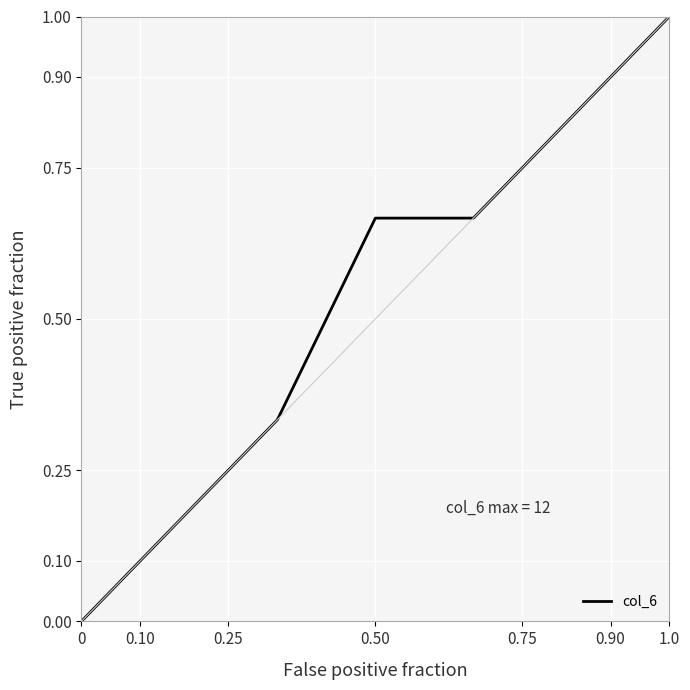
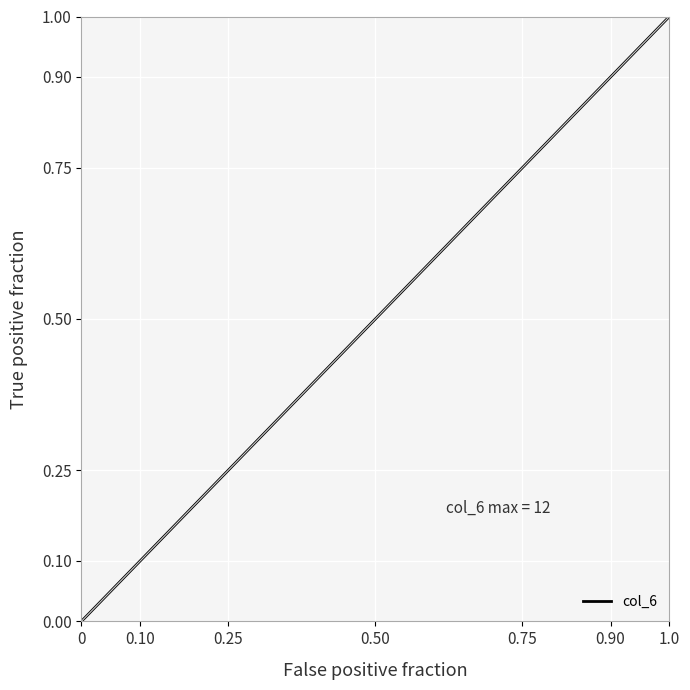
  {
    "col_6": {
-     "0.50": 0.67
+     "0.50": 0.50
    }
  }
